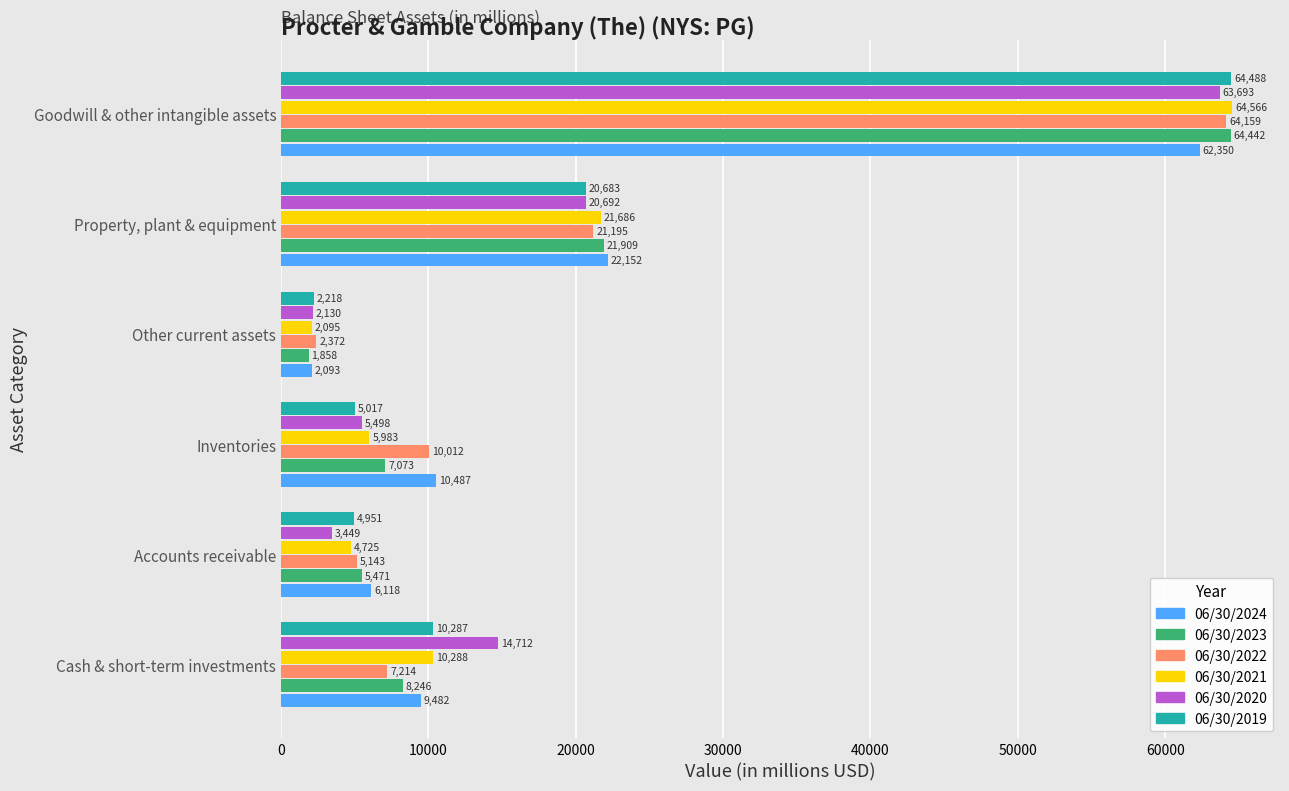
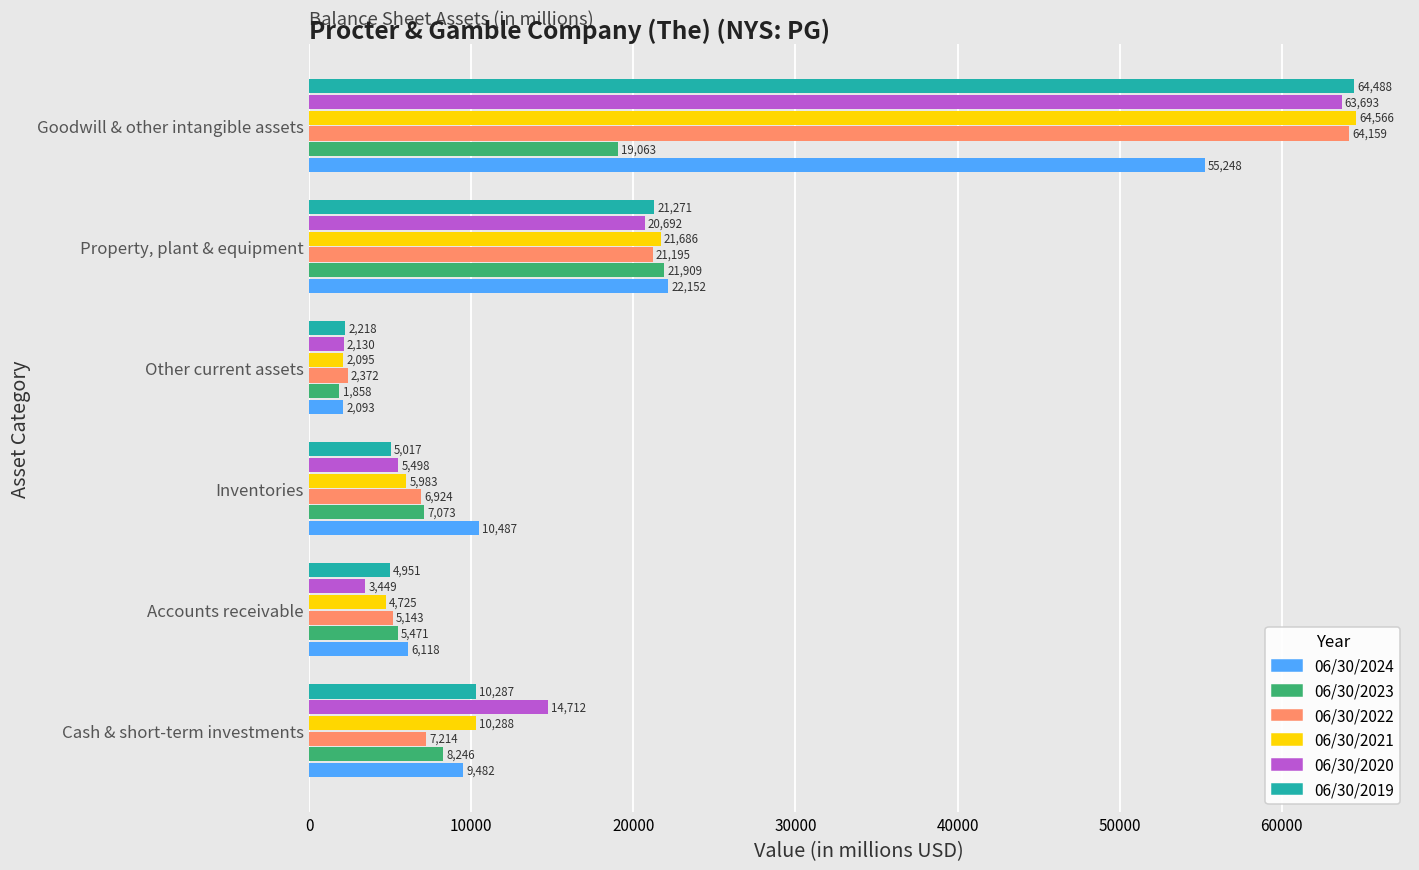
  {
    "06/30/2024": {
-     "Goodwill & other intangible assets": "62,350",
+     "Goodwill & other intangible assets": "55,248",
      "Property, plant & equipment": "22,152",
      "Other current assets": "2,093",
      "Inventories": "10,487",
      "Accounts receivable": "6,118",
      "Cash & short-term investments": "9,482"
    },
    "06/30/2023": {
-     "Goodwill & other intangible assets": "64,442",
+     "Goodwill & other intangible assets": "19,063",
      "Property, plant & equipment": "21,909",
      "Other current assets": "1,858",
      "Inventories": "7,073",
      "Accounts receivable": "5,471",
      "Cash & short-term investments": "8,246"
    },
    "06/30/2022": {
      "Goodwill & other intangible assets": "64,159",
      "Property, plant & equipment": "21,195",
      "Other current assets": "2,372",
-     "Inventories": "10,012",
+     "Inventories": "6,924",
      "Accounts receivable": "5,143",
      "Cash & short-term investments": "7,214"
    },
    "06/30/2021": {
      "Goodwill & other intangible assets": "64,566",
      "Property, plant & equipment": "21,686",
      "Other current assets": "2,095",
      "Inventories": "5,983",
      "Accounts receivable": "4,725",
      "Cash & short-term investments": "10,288"
    },
    "06/30/2020": {
      "Goodwill & other intangible assets": "63,693",
      "Property, plant & equipment": "20,692",
      "Other current assets": "2,130",
      "Inventories": "5,498",
      "Accounts receivable": "3,449",
      "Cash & short-term investments": "14,712"
    },
    "06/30/2019": {
      "Goodwill & other intangible assets": "64,488",
-     "Property, plant & equipment": "20,683",
+     "Property, plant & equipment": "21,271",
      "Other current assets": "2,218",
      "Inventories": "5,017",
      "Accounts receivable": "4,951",
      "Cash & short-term investments": "10,287"
    }
  }
